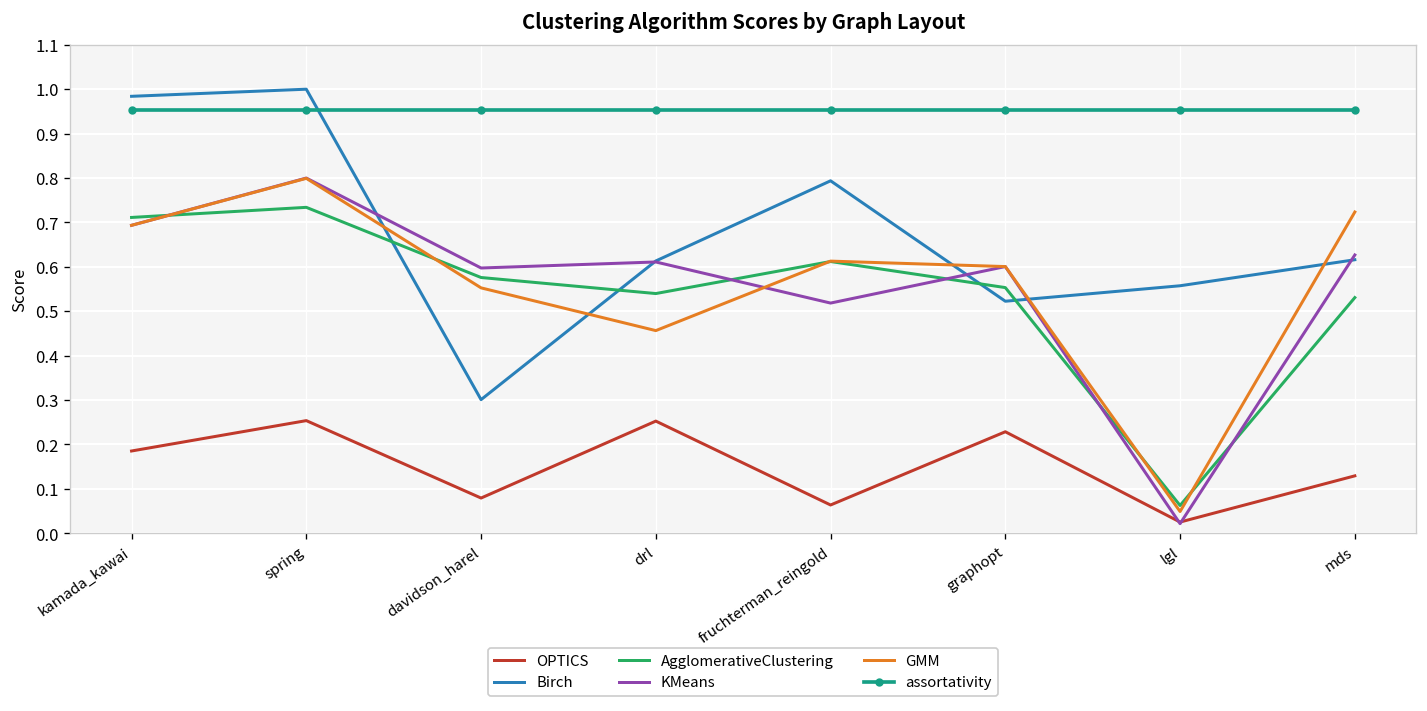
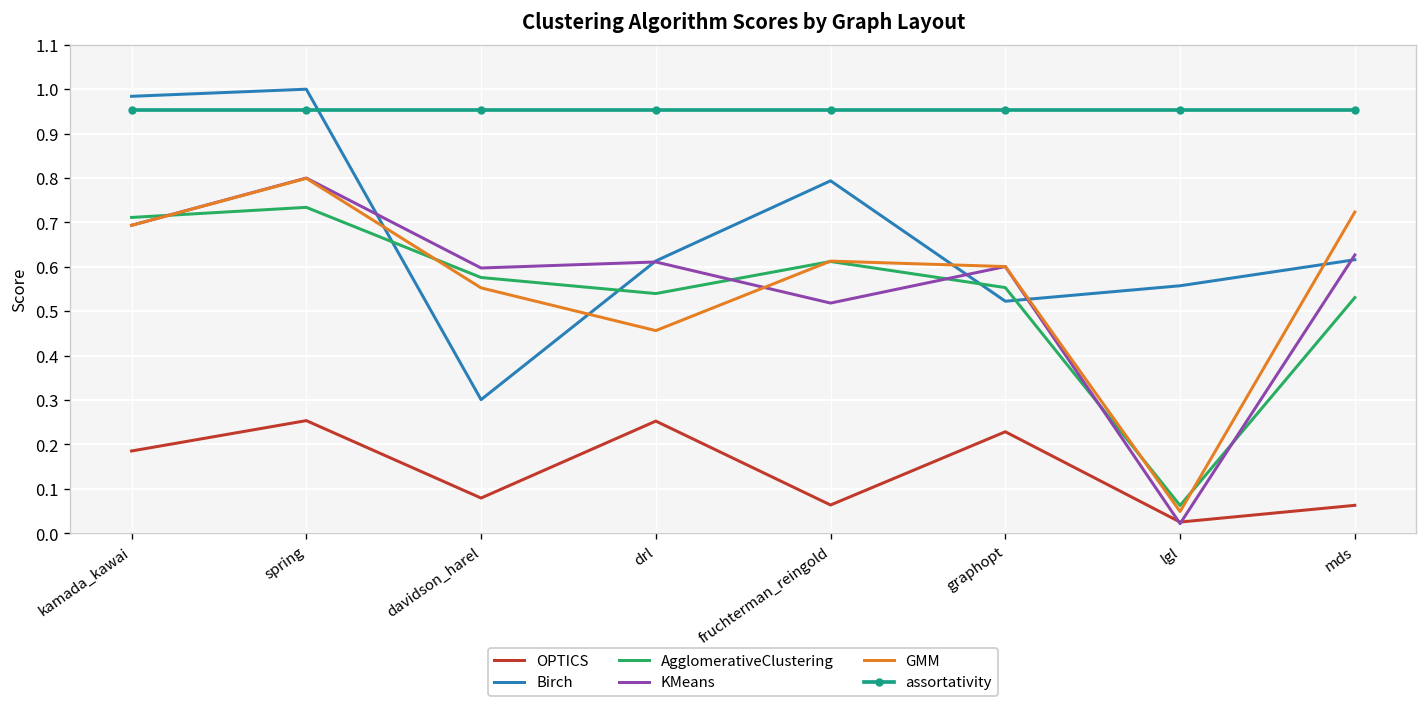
  {
    "OPTICS": {
      "kamada_kawai": 0.19,
      "spring": 0.25,
      "davidson_harel": 0.08,
      "drl": 0.25,
      "fruchterman_reingold": 0.06,
      "graphopt": 0.23,
-     "mds": 0.13
+     "mds": 0.06
    },
    "Birch": {
      "kamada_kawai": 0.98,
      "spring": 1.00,
      "davidson_harel": 0.30,
      "fruchterman_reingold": 0.79,
      "graphopt": 0.52,
      "lgl": 0.56,
      "mds": 0.62
    },
    "KMeans": {
      "davidson_harel": 0.60,
      "fruchterman_reingold": 0.52,
      "mds": 0.63
    },
    "GMM": {
      "davidson_harel": 0.55,
      "drl": 0.46,
      "lgl": 0.05,
      "mds": 0.72
    }
  }
